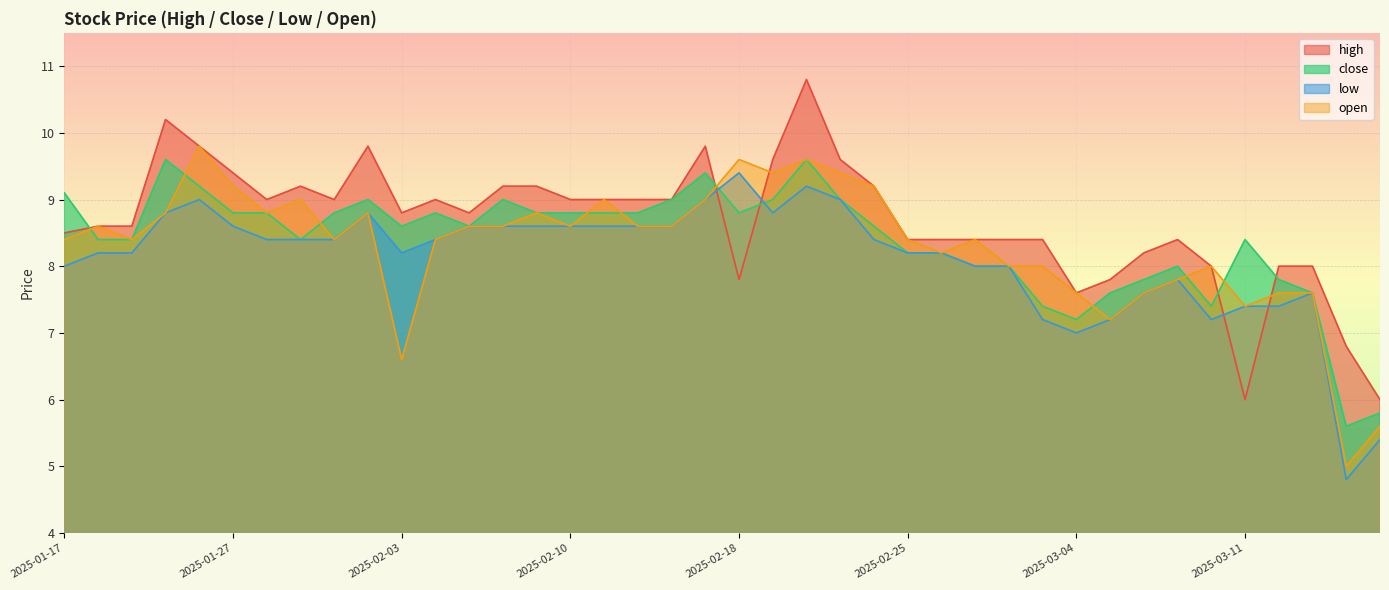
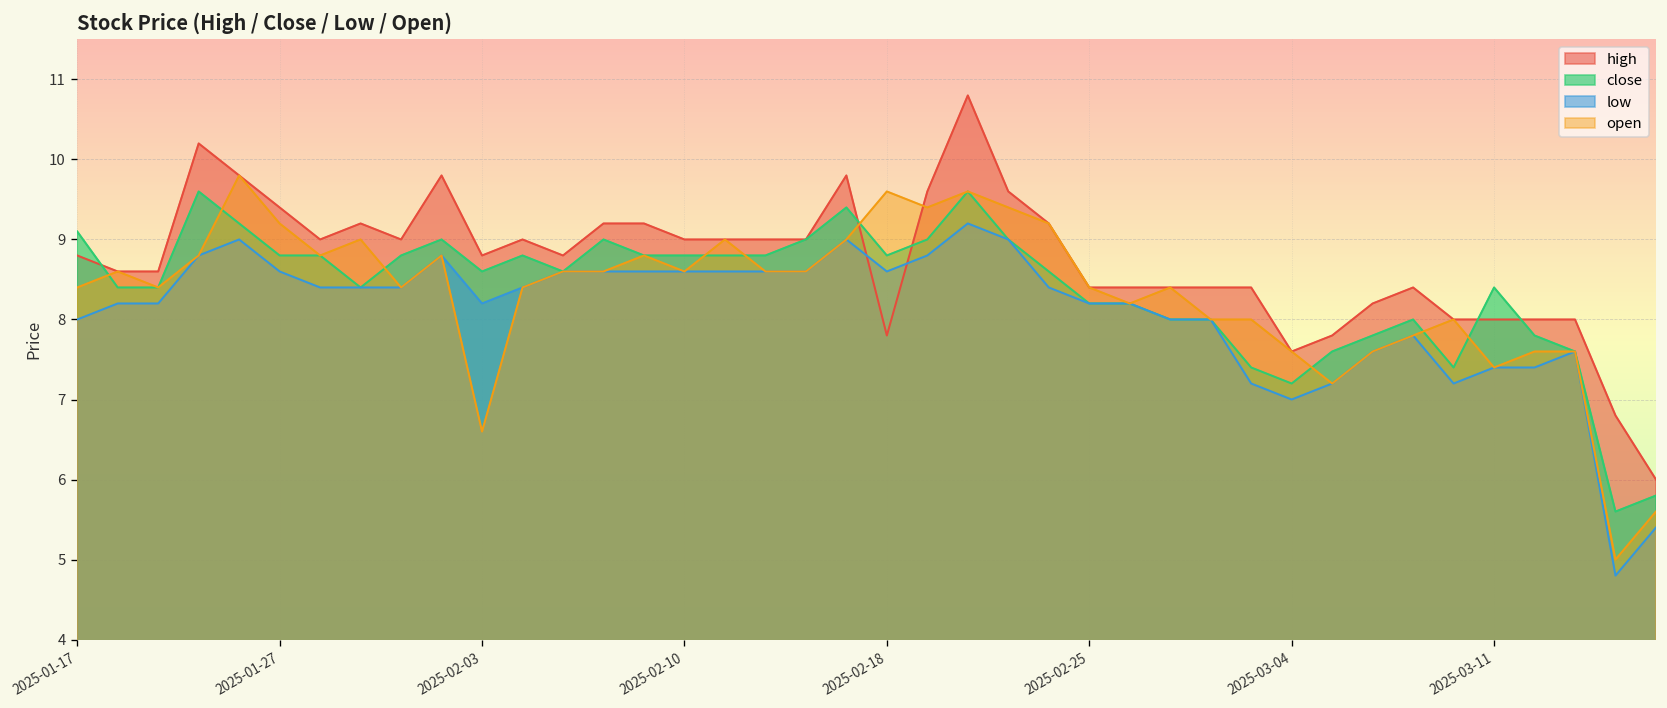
  {
    "high": {
-     "2025-01-17": 8.5,
+     "2025-01-17": 8.8,
      "2025-01-27": 9.4,
      "2025-02-03": 8.8,
      "2025-02-10": 9.0,
      "2025-02-18": 7.8,
-     "2025-03-11": 6
+     "2025-03-11": 8
    },
    "close": {
      "2025-01-17": 9.1,
      "2025-01-27": 8.8,
      "2025-02-03": 8.6,
      "2025-02-10": 8.8,
      "2025-02-18": 8.8,
      "2025-03-04": 7.2,
      "2025-03-11": 8.4
    },
    "low": {
      "2025-01-17": 8.0,
      "2025-01-27": 8.6,
      "2025-02-03": 8.2,
-     "2025-02-18": 9.4,
+     "2025-02-18": 8.6,
      "2025-03-04": 7.0
    },
    "open": {
      "2025-01-17": 8.4,
      "2025-01-27": 9.2,
      "2025-02-03": 6.6,
      "2025-02-18": 9.6
    }
  }
